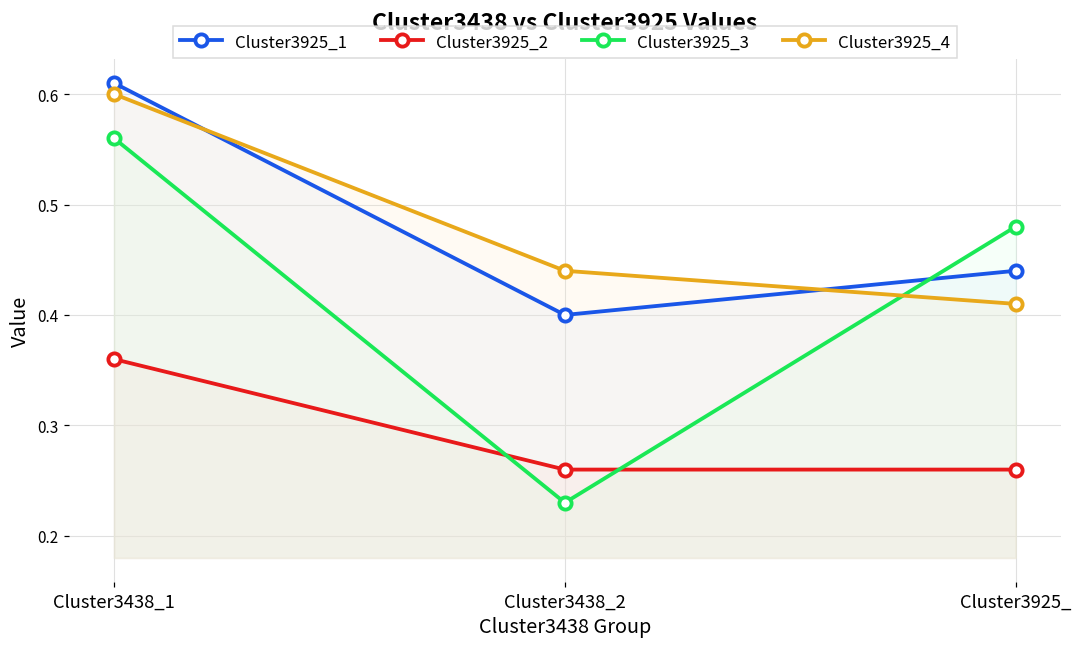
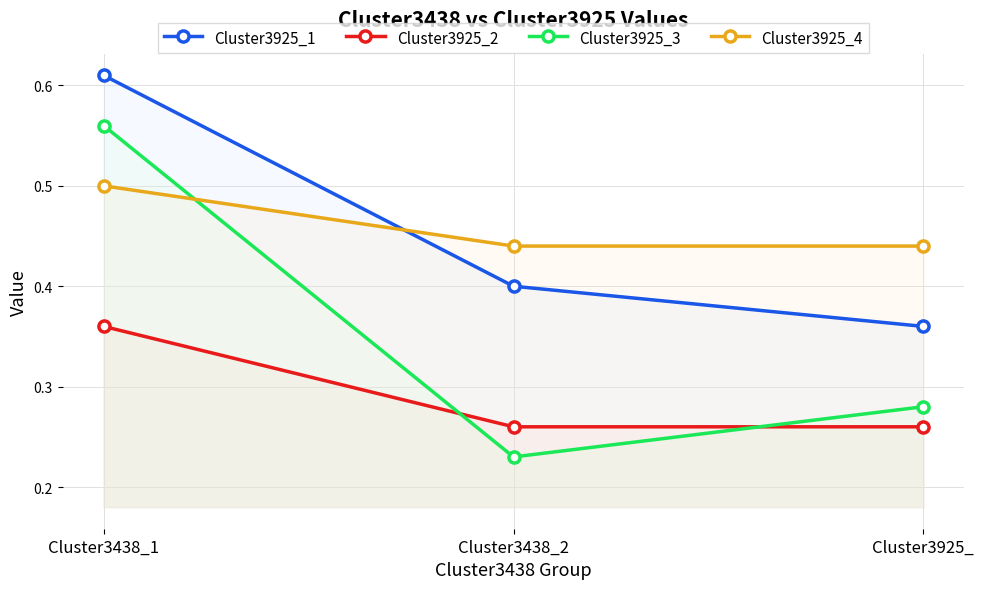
  {
    "Cluster3925_1": {
      "Cluster3438_1": 0.61,
      "Cluster3438_2": 0.40,
-     "Cluster3925_": 0.44
+     "Cluster3925_": 0.36
    },
    "Cluster3925_2": {
      "Cluster3438_1": 0.36,
      "Cluster3438_2": 0.26,
      "Cluster3925_": 0.26
    },
    "Cluster3925_3": {
      "Cluster3438_1": 0.56,
      "Cluster3438_2": 0.23,
-     "Cluster3925_": 0.48
+     "Cluster3925_": 0.28
    },
    "Cluster3925_4": {
-     "Cluster3438_1": 0.6,
+     "Cluster3438_1": 0.5,
      "Cluster3438_2": 0.44,
-     "Cluster3925_": 0.41
+     "Cluster3925_": 0.44
    }
  }
